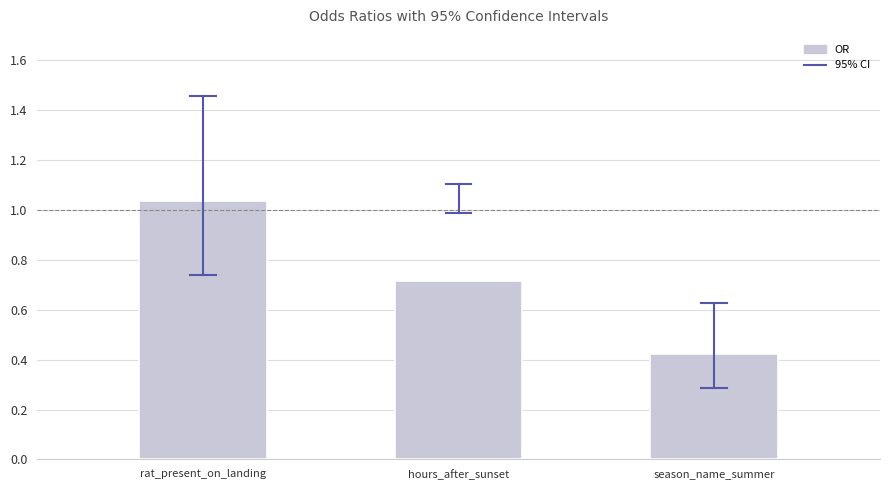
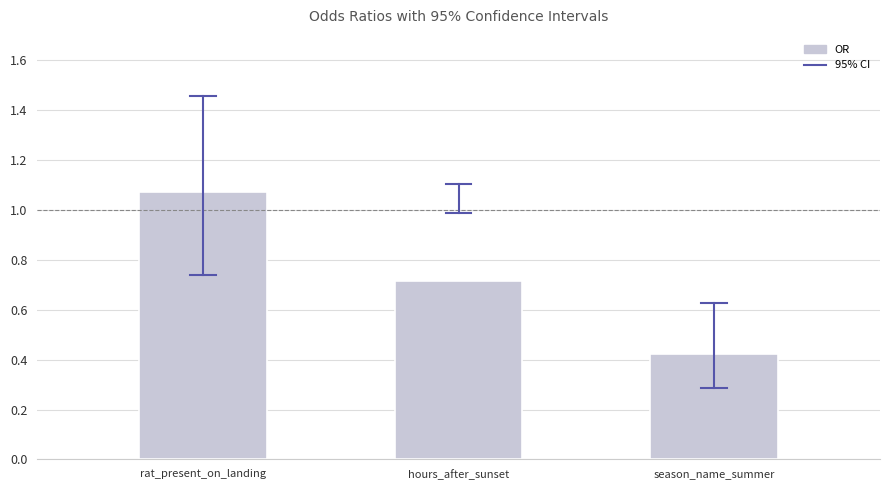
  {
    "OR": {
-     "rat_present_on_landing": 1.04,
+     "rat_present_on_landing": 1.07,
      "hours_after_sunset": 0.71,
      "season_name_summer": 0.42
    }
  }
